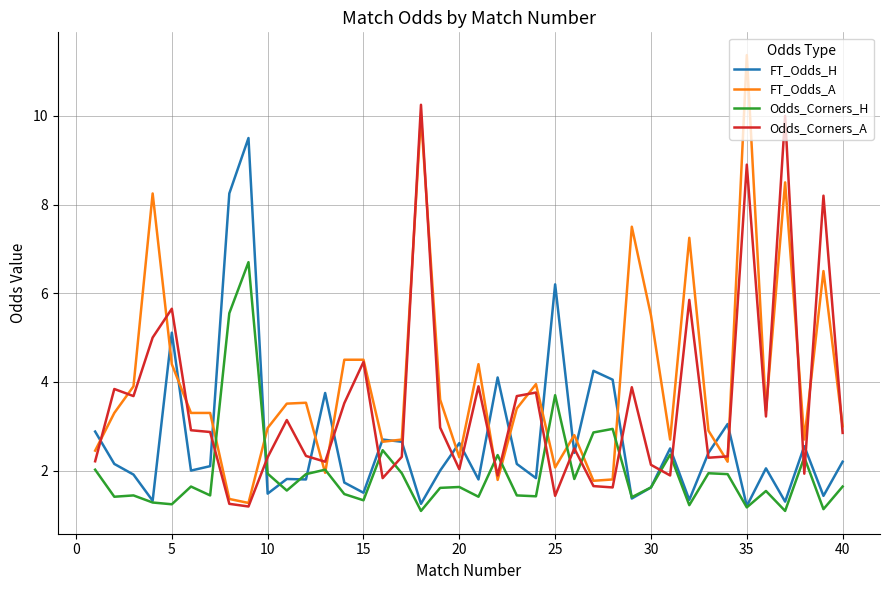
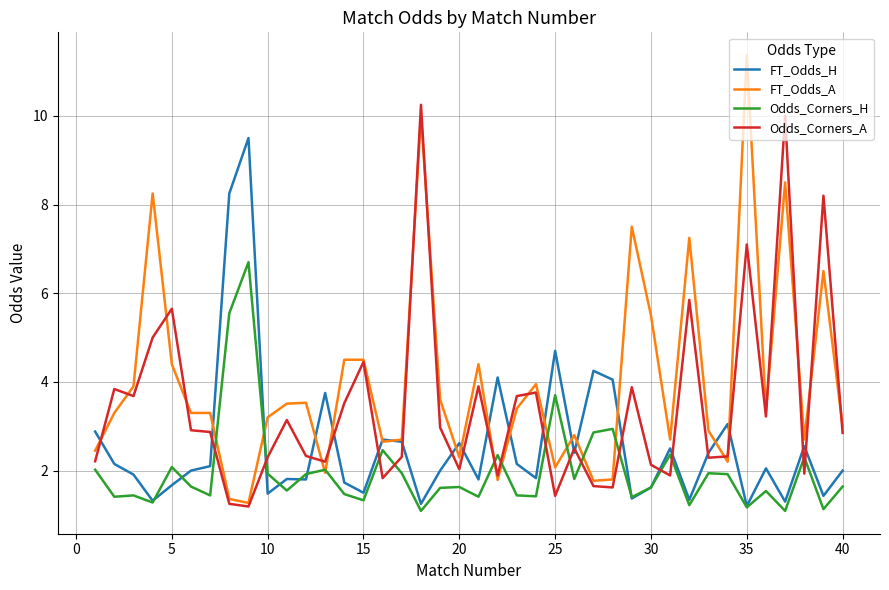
  {
    "FT_Odds_H": {
-     "5": 5.1,
+     "5": 1.7,
      "10": 1.5,
      "15": 1.5,
      "20": 2.6,
-     "25": 6.2,
-     "40": 2.2
+     "25": 4.7,
+     "40": 2.0
    },
    "FT_Odds_A": {
      "5": 4.4,
-     "10": 3.0,
+     "10": 3.2,
      "20": 2.3,
      "25": 2.1,
      "30": 5.5,
      "40": 3.0
    },
    "Odds_Corners_H": {
-     "5": 1.2,
+     "5": 2.1,
      "10": 1.9,
      "15": 1.3,
      "20": 1.6,
      "25": 3.7,
      "40": 1.6
    },
    "Odds_Corners_A": {
      "5": 5.7,
      "10": 2.3,
      "20": 2.0,
      "25": 1.4,
      "30": 2.1,
-     "35": 8.9,
+     "35": 7.1,
      "40": 2.9
    }
  }
